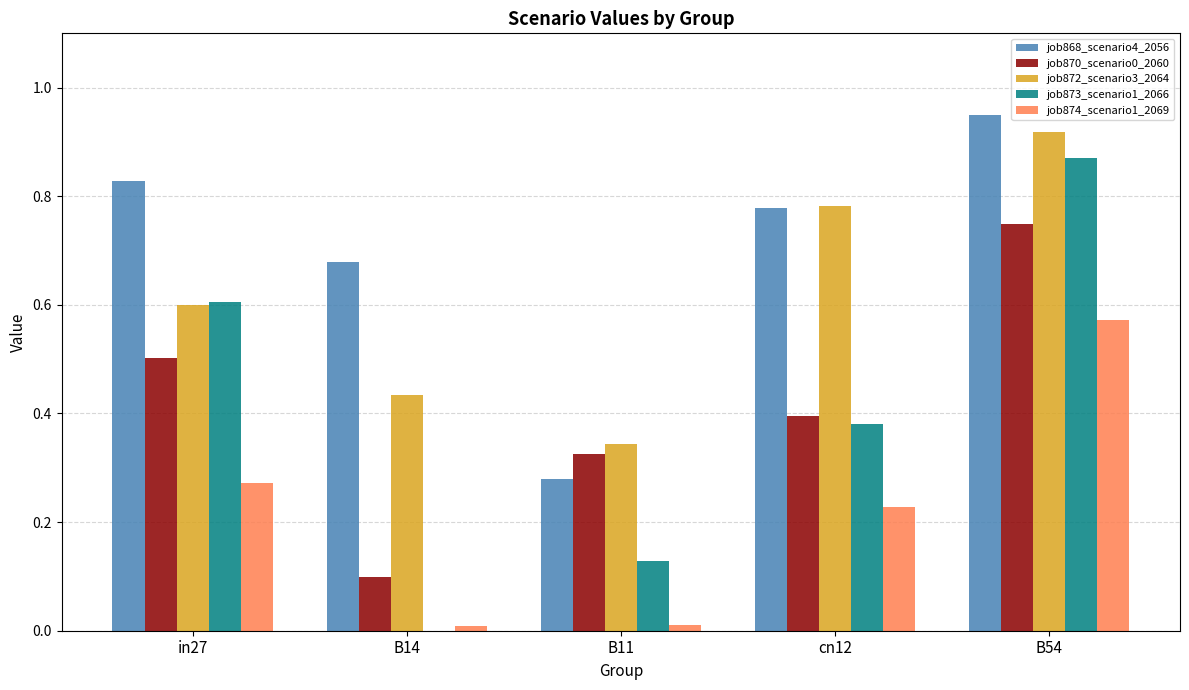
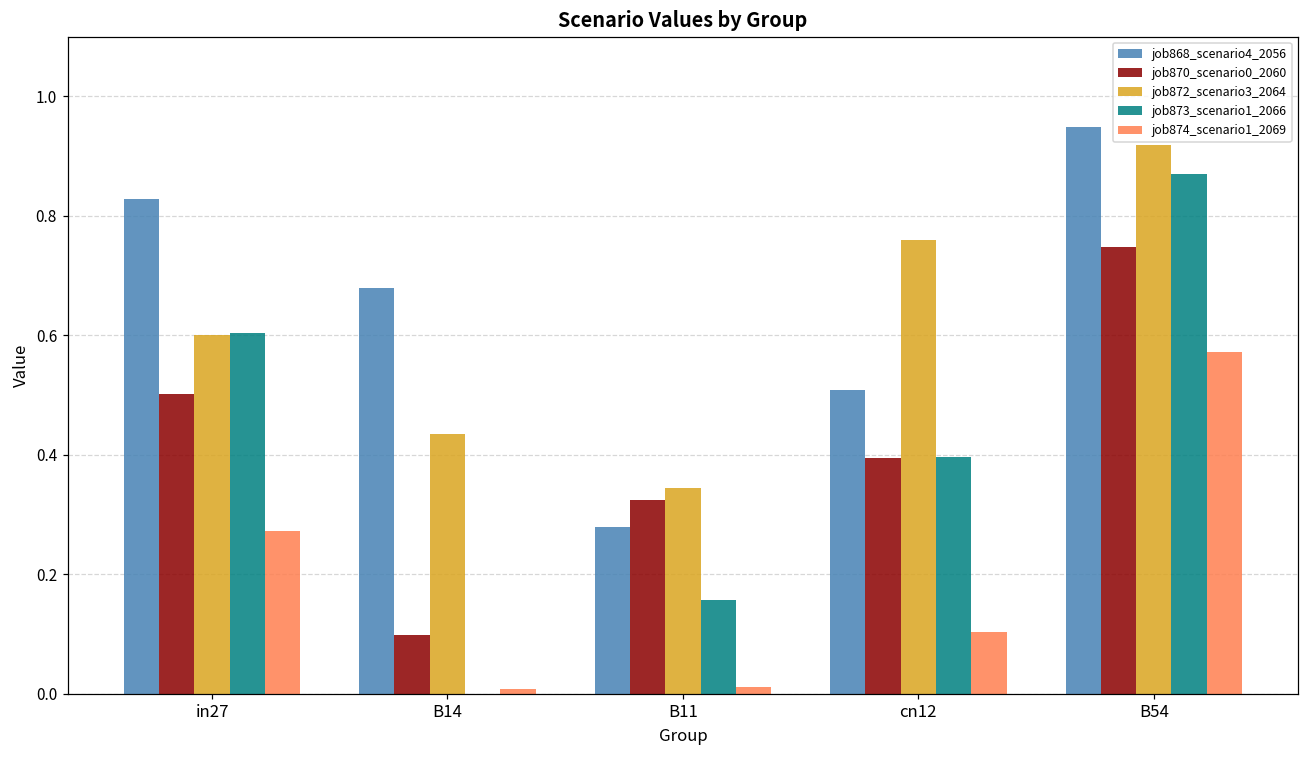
  {
    "job868_scenario4_2056": {
      "in27": 0.83,
      "B14": 0.68,
      "B11": 0.28,
-     "cn12": 0.78,
+     "cn12": 0.51,
      "B54": 0.95
    },
    "job870_scenario0_2060": {
      "in27": 0.50,
      "B14": 0.10,
      "B11": 0.32,
      "cn12": 0.39,
      "B54": 0.75
    },
    "job872_scenario3_2064": {
      "in27": 0.60,
      "B14": 0.43,
      "B11": 0.34,
-     "cn12": 0.78,
+     "cn12": 0.76,
      "B54": 0.92
    },
    "job873_scenario1_2066": {
      "in27": 0.60,
      "B14": 0.00,
-     "B11": 0.13,
-     "cn12": 0.38,
+     "B11": 0.16,
+     "cn12": 0.40,
      "B54": 0.87
    },
    "job874_scenario1_2069": {
      "in27": 0.27,
      "B14": 0.01,
      "B11": 0.01,
-     "cn12": 0.23,
+     "cn12": 0.10,
      "B54": 0.57
    }
  }
